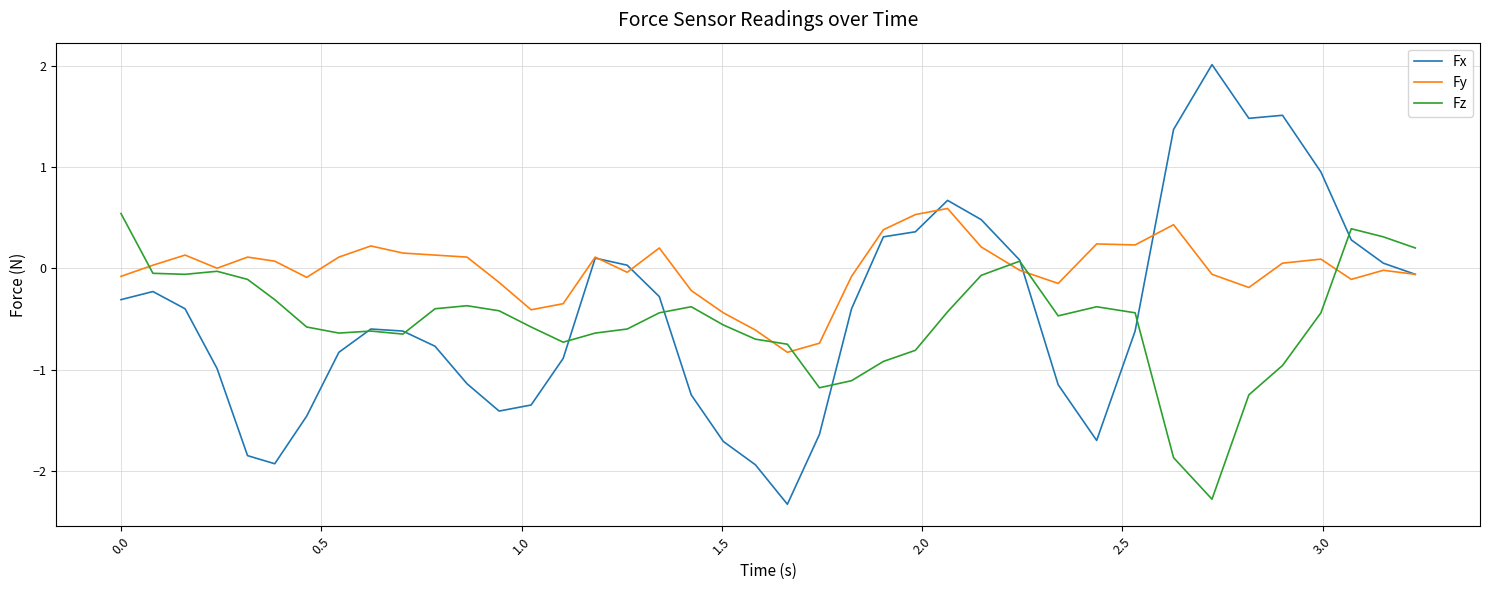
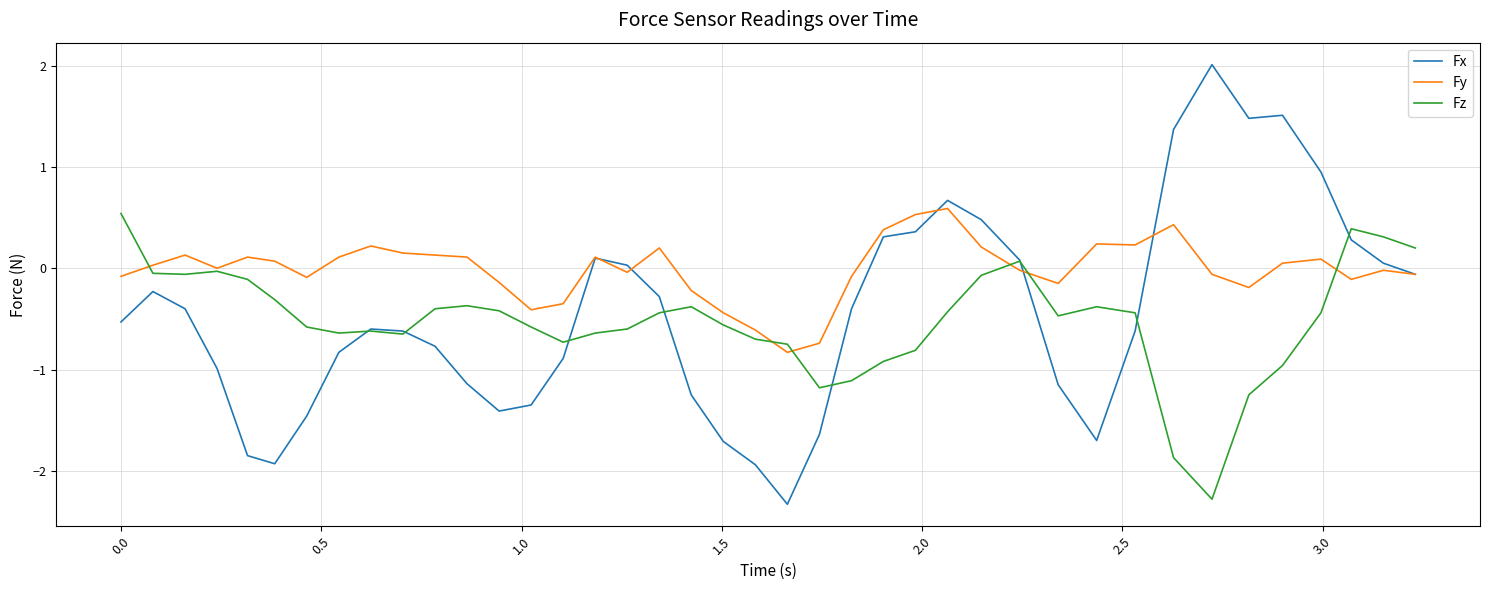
  {
    "Fx": {
-     "0.0": -0.31
+     "0.0": -0.53
    },
    "Fy": {
      "0.0": -0.08
    },
    "Fz": {
      "0.0": 0.54
    }
  }
